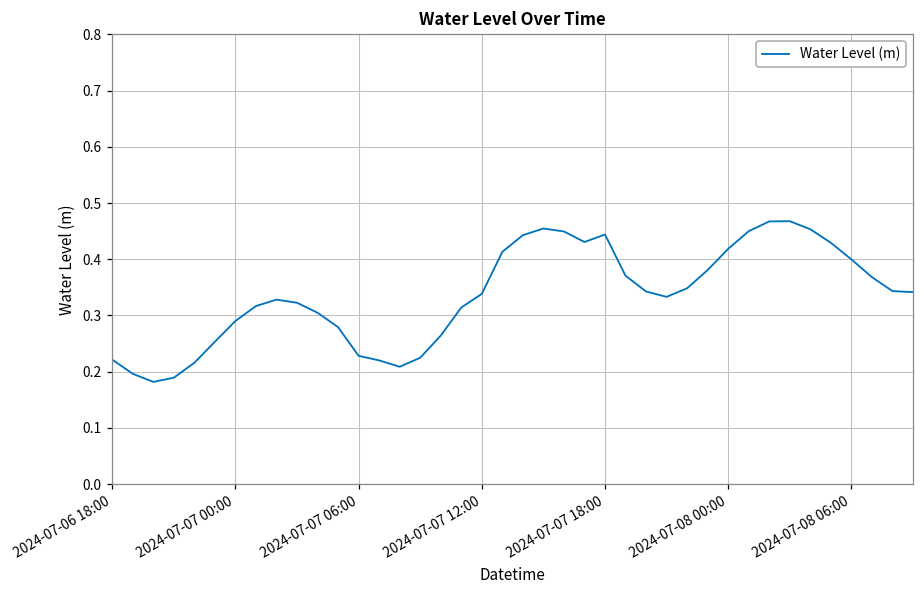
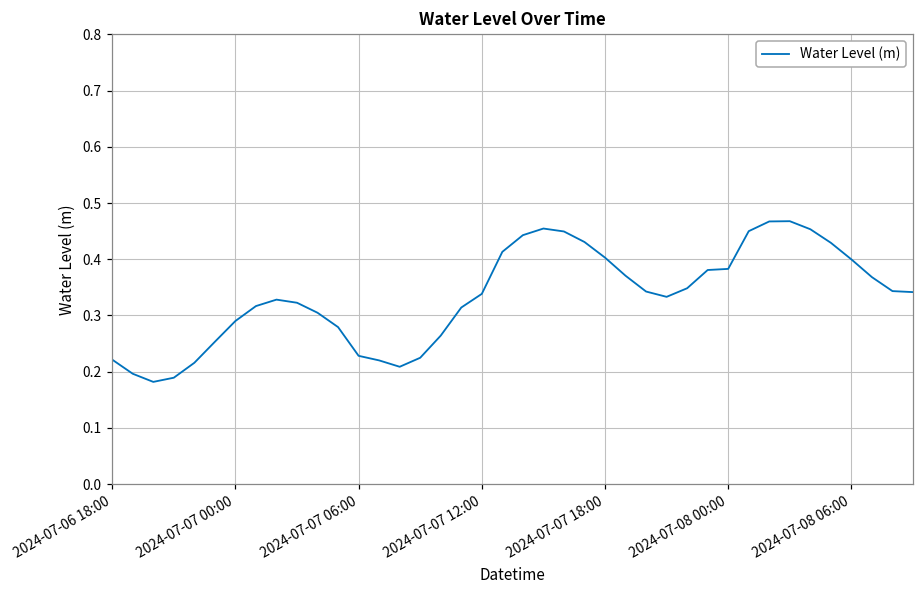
  {
    "2024-07-06 18:00": 0.22,
    "2024-07-07 00:00": 0.29,
    "2024-07-07 06:00": 0.23,
    "2024-07-07 12:00": 0.34,
-   "2024-07-07 18:00": 0.44,
-   "2024-07-08 00:00": 0.42,
+   "2024-07-07 18:00": 0.40,
+   "2024-07-08 00:00": 0.38,
    "2024-07-08 06:00": 0.40
  }
